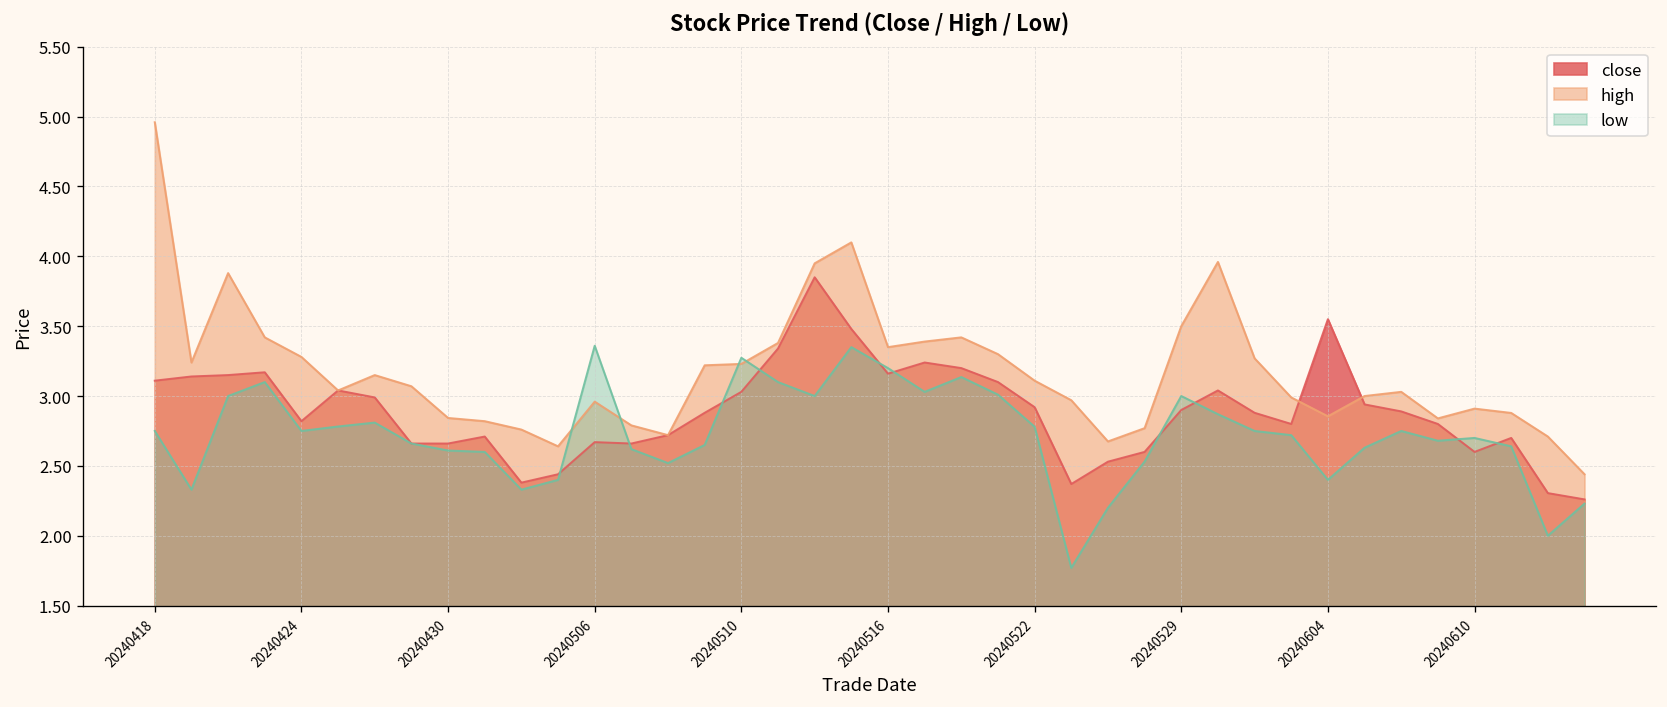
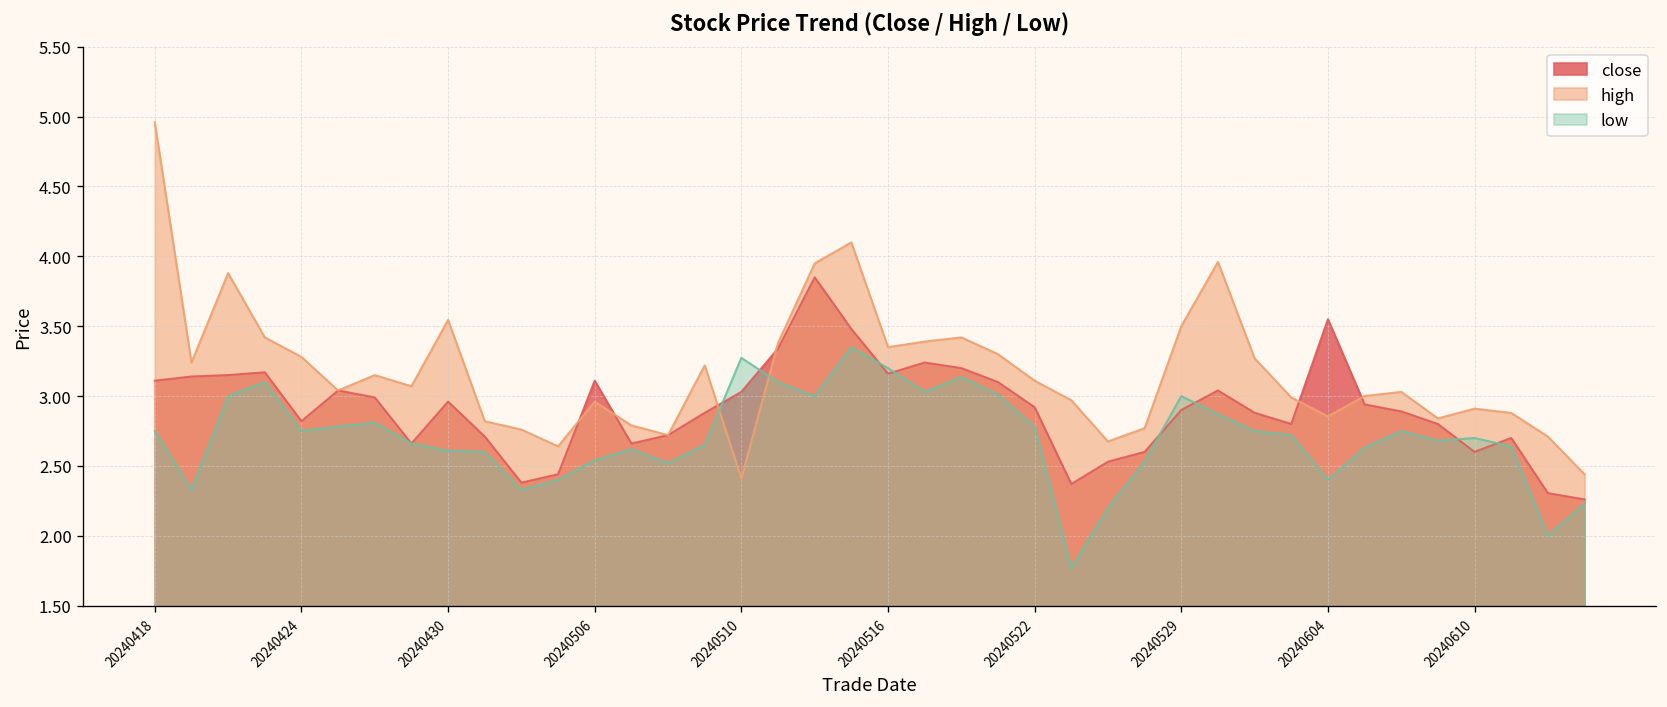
  {
    "close": {
      "20240418": 3.11,
      "20240424": 2.82,
-     "20240430": 2.66,
-     "20240506": 2.67,
+     "20240430": 2.96,
+     "20240506": 3.11,
      "20240510": 3.03,
      "20240516": 3.16,
      "20240522": 2.92,
      "20240529": 2.90,
      "20240604": 3.55,
      "20240610": 2.60
    },
    "high": {
      "20240418": 4.96,
      "20240424": 3.28,
-     "20240430": 2.84,
+     "20240430": 3.55,
      "20240506": 2.96,
-     "20240510": 3.23,
+     "20240510": 2.41,
      "20240516": 3.35,
      "20240522": 3.11,
      "20240529": 3.50,
      "20240604": 2.86,
      "20240610": 2.91
    },
    "low": {
      "20240418": 2.75,
      "20240424": 2.75,
      "20240430": 2.61,
-     "20240506": 3.36,
+     "20240506": 2.54,
      "20240510": 3.27,
      "20240516": 3.20,
      "20240522": 2.78,
      "20240529": 3.00,
      "20240604": 2.40,
      "20240610": 2.70
    }
  }
